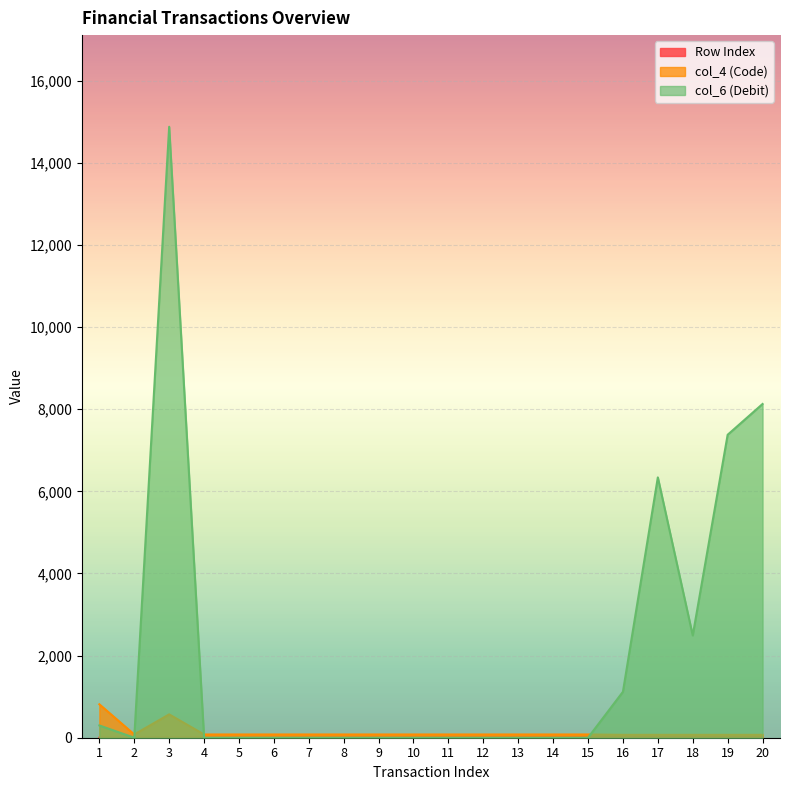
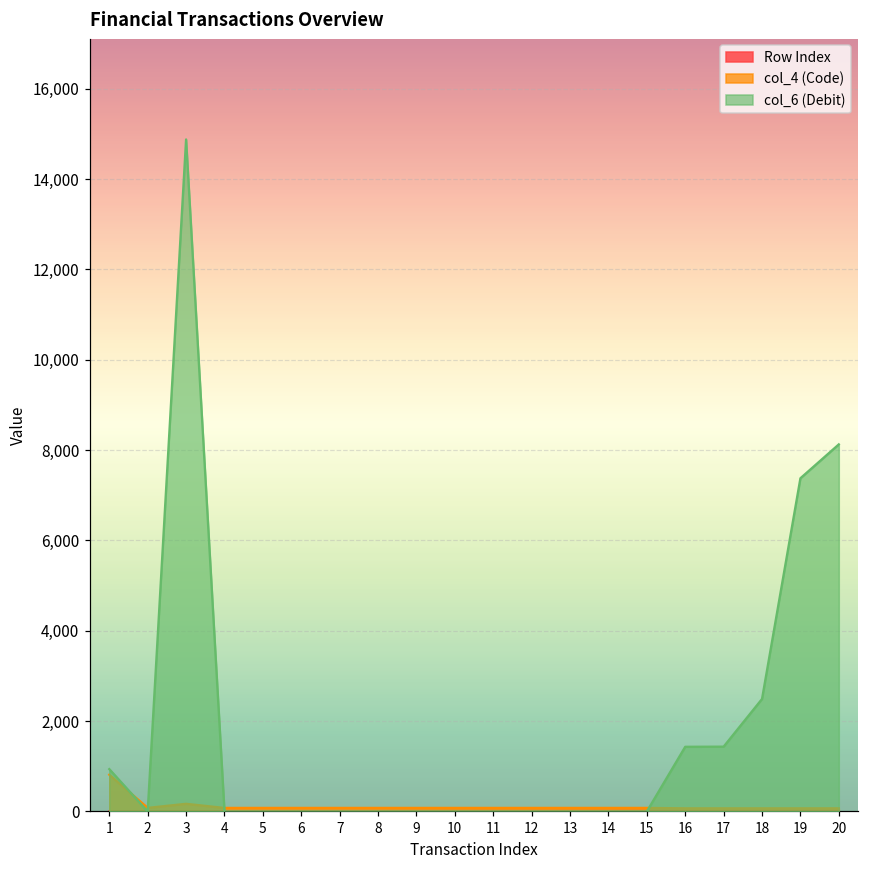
  {
    "Row Index": {
      "1": "0",
      "3": "0"
    },
    "col_4 (Code)": {
      "1": "800",
      "2": "100",
-     "3": "600",
+     "3": "200",
      "4": "100",
      "5": "100",
      "6": "100",
      "7": "100",
      "8": "100",
      "9": "100",
      "10": "100",
      "11": "100",
      "12": "100",
      "13": "100",
      "14": "100",
      "15": "100"
    },
    "col_6 (Debit)": {
-     "1": "300",
+     "1": "900",
      "3": "14,900",
-     "16": "1,100",
-     "17": "6,300",
+     "16": "1,400",
+     "17": "1,400",
      "18": "2,500",
      "19": "7,400",
      "20": "8,100"
    }
  }
